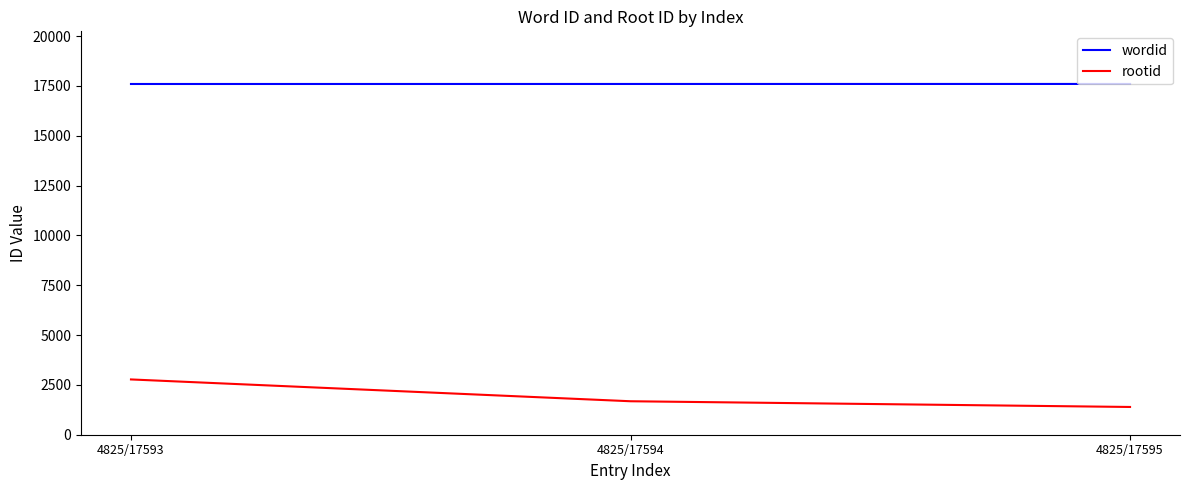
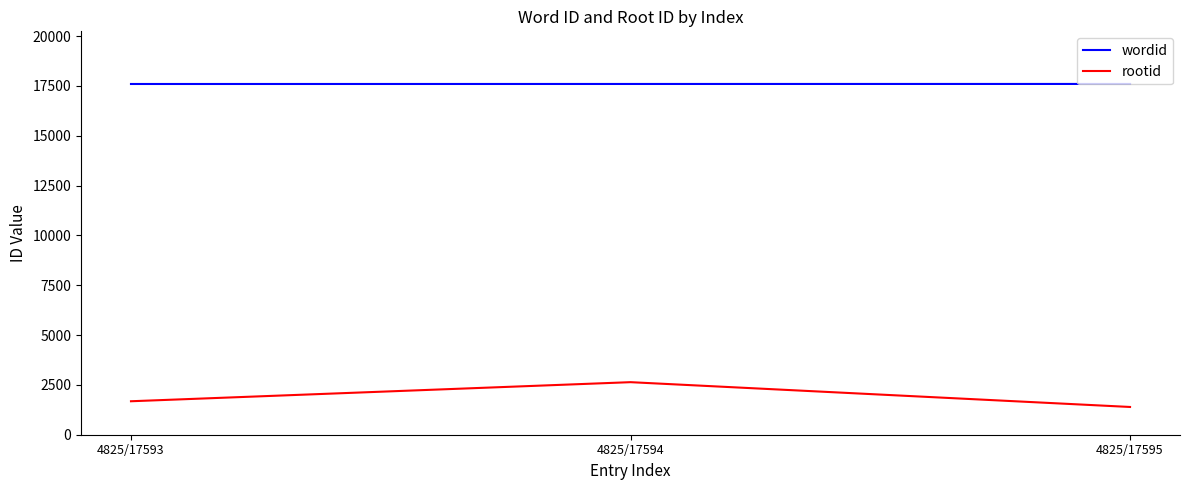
  {
    "wordid": {
      "4825/17593": 17600,
      "4825/17594": 17600
    },
    "rootid": {
-     "4825/17593": 2800,
-     "4825/17594": 1700,
+     "4825/17593": 1700,
+     "4825/17594": 2600,
      "4825/17595": 1400
    }
  }
